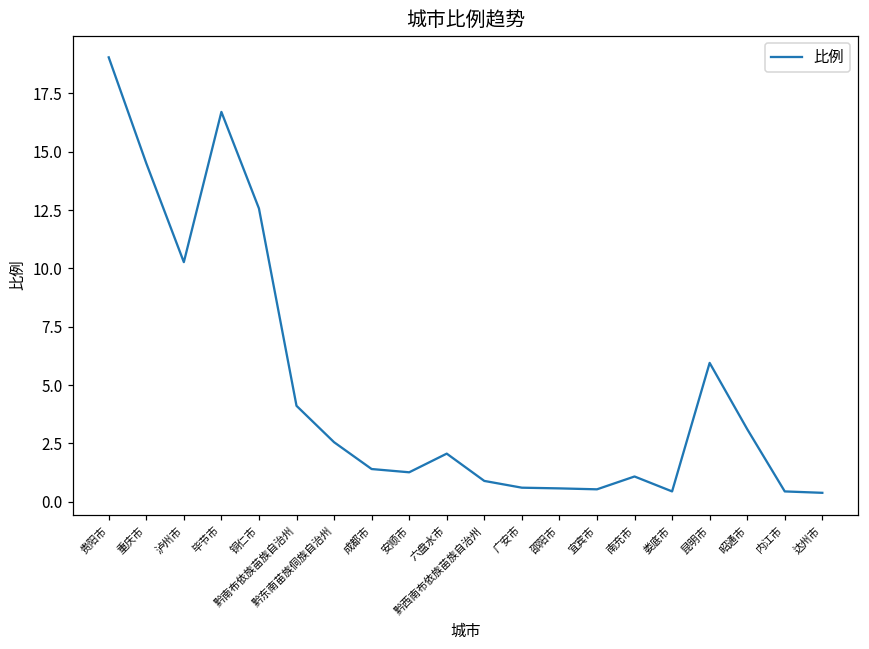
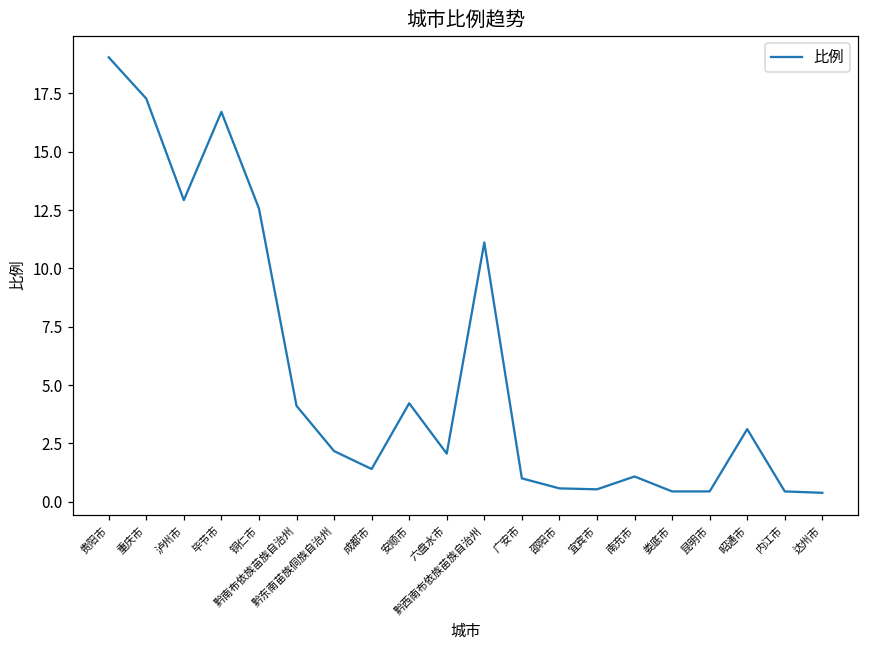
  {
    "贵阳市": 19.1,
-   "重庆市": 14.5,
-   "泸州市": 10.3,
+   "重庆市": 17.3,
+   "泸州市": 12.9,
    "毕节市": 16.7,
    "铜仁市": 12.6,
    "黔南布依族苗族自治州": 4.1,
-   "黔东南苗族侗族自治州": 2.6,
+   "黔东南苗族侗族自治州": 2.2,
    "成都市": 1.4,
-   "安顺市": 1.3,
+   "安顺市": 4.2,
    "六盘水市": 2.1,
-   "黔西南布依族苗族自治州": 0.9,
-   "广安市": 0.6,
+   "黔西南布依族苗族自治州": 11.1,
+   "广安市": 1.0,
    "邵阳市": 0.6,
    "宜宾市": 0.5,
    "南充市": 1.1,
    "娄底市": 0.4,
-   "昆明市": 6.0,
+   "昆明市": 0.4,
    "昭通市": 3.1,
    "内江市": 0.4,
    "达州市": 0.4
  }
